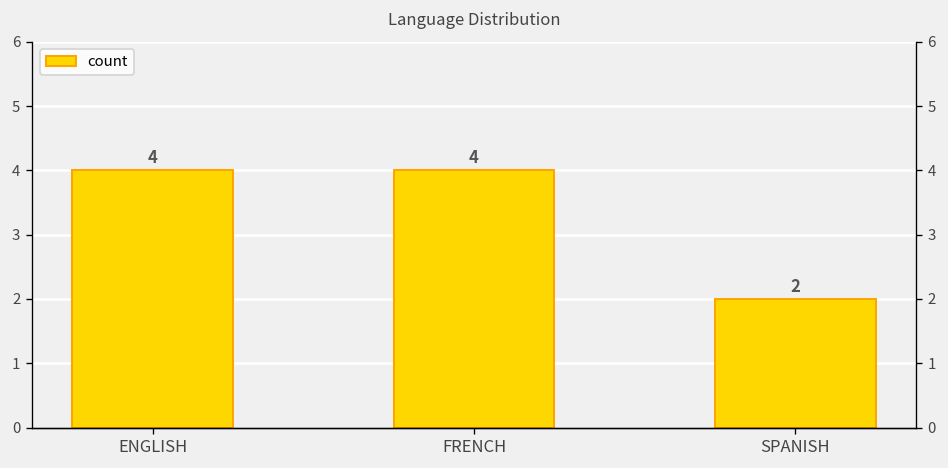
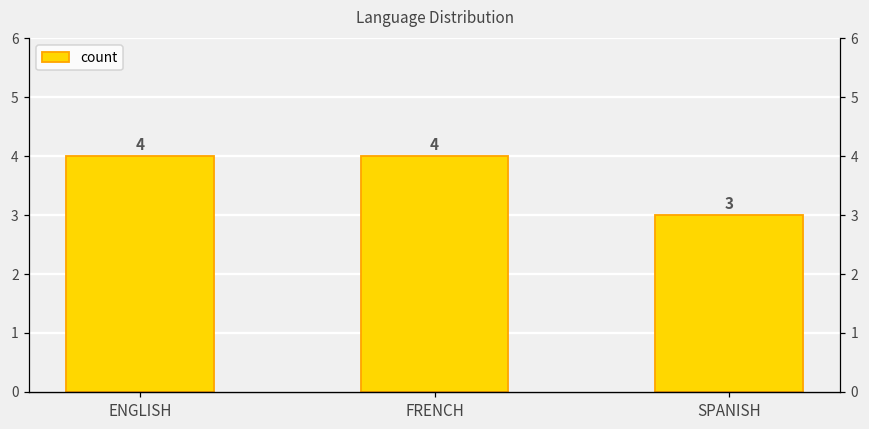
  {
    "ENGLISH": 4,
    "FRENCH": 4,
-   "SPANISH": 2
+   "SPANISH": 3
  }
